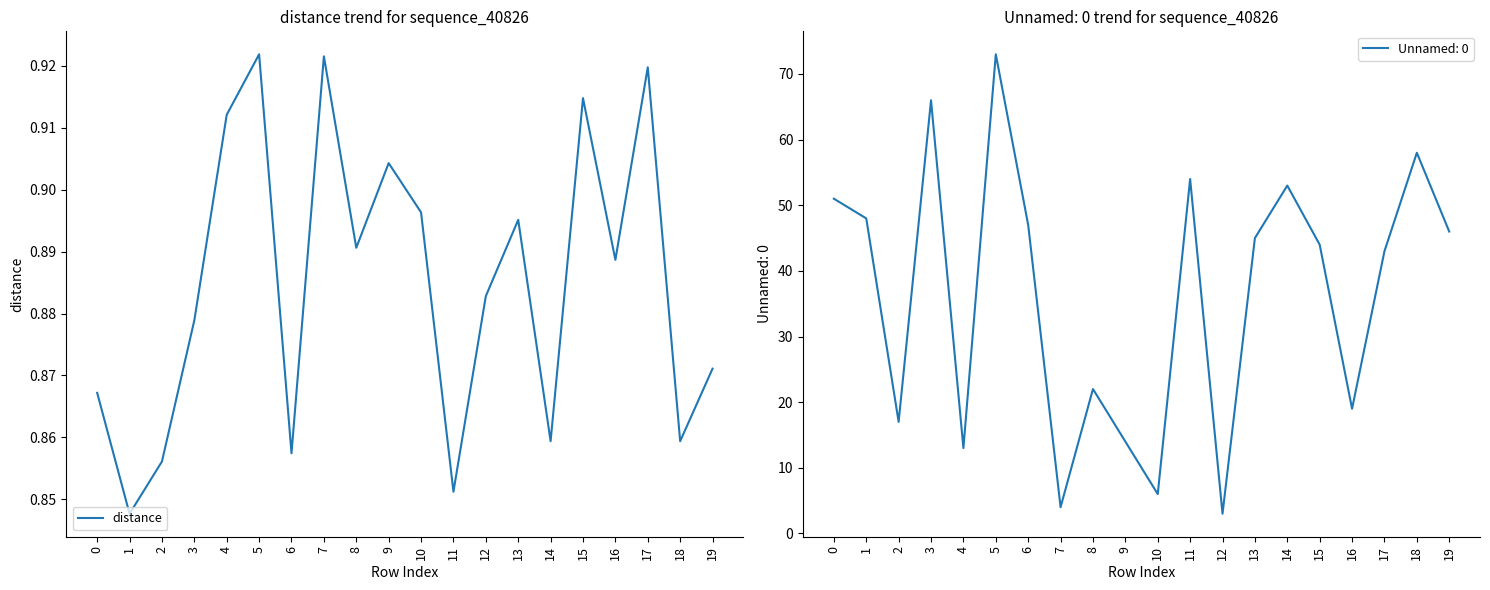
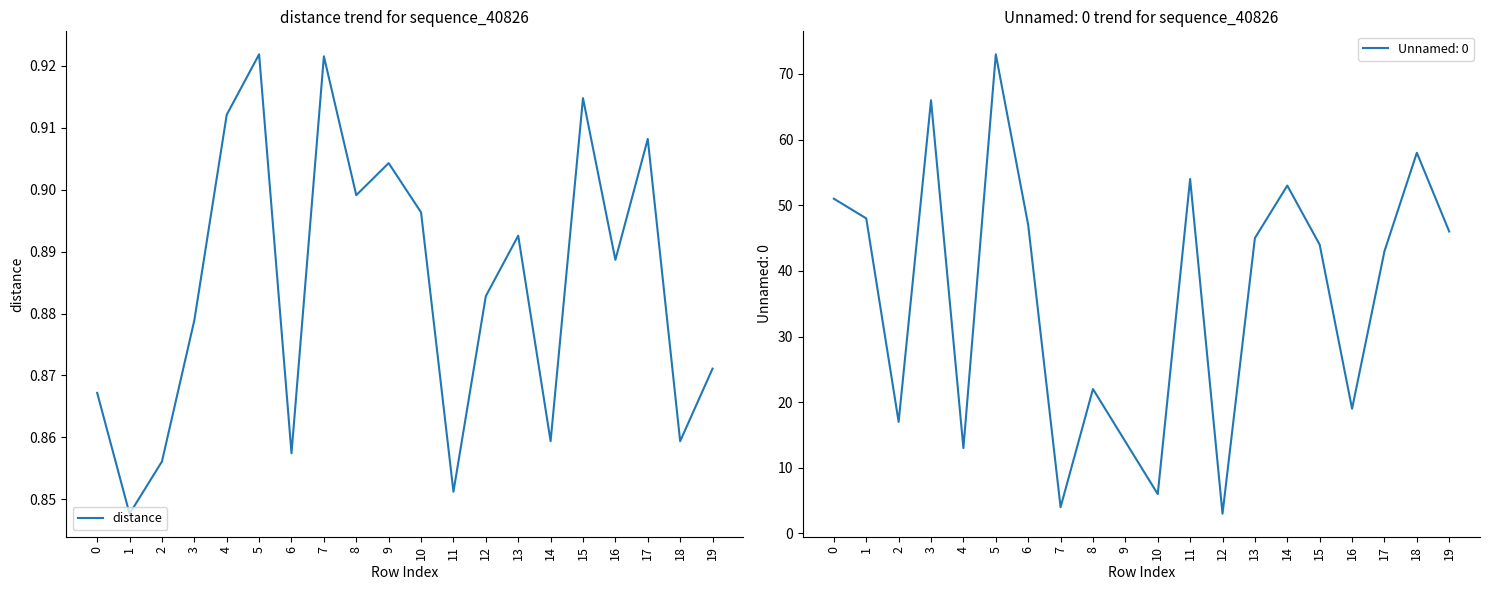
  {
    "distance trend for sequence_40826": {
      "0": 0.867,
      "2": 0.856,
      "3": 0.879,
      "4": 0.912,
      "5": 0.922,
      "6": 0.857,
      "7": 0.922,
-     "8": 0.891,
+     "8": 0.899,
      "9": 0.904,
      "10": 0.896,
      "11": 0.851,
      "12": 0.883,
-     "13": 0.895,
+     "13": 0.893,
      "14": 0.859,
      "15": 0.915,
      "16": 0.889,
-     "17": 0.920,
+     "17": 0.908,
      "18": 0.859,
      "19": 0.871
    },
    "Unnamed: 0 trend for sequence_40826": {
      "0": 51,
      "1": 48,
      "2": 17,
      "3": 66,
      "4": 13,
      "5": 73,
      "6": 47,
      "7": 4,
      "8": 22,
      "9": 14,
      "10": 6,
      "11": 54,
      "12": 3,
      "13": 45,
      "14": 53,
      "15": 44,
      "16": 19,
      "17": 43,
      "18": 58,
      "19": 46
    }
  }
